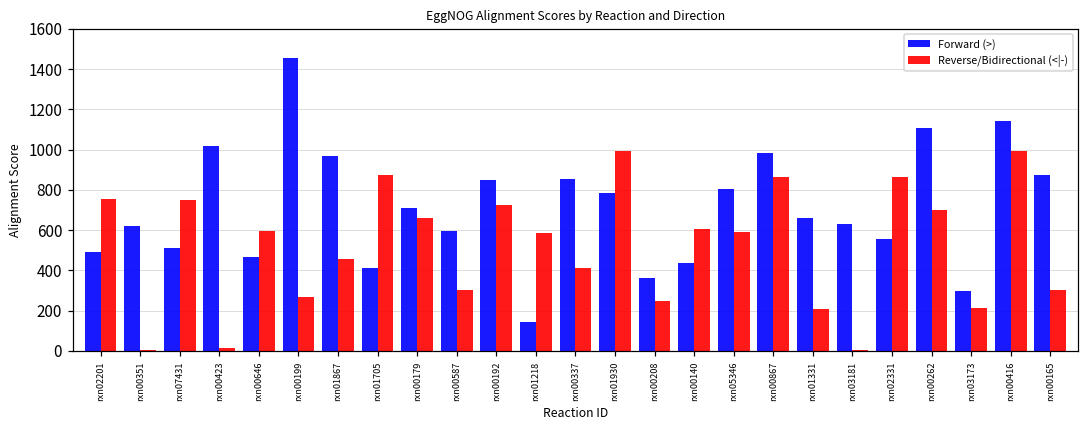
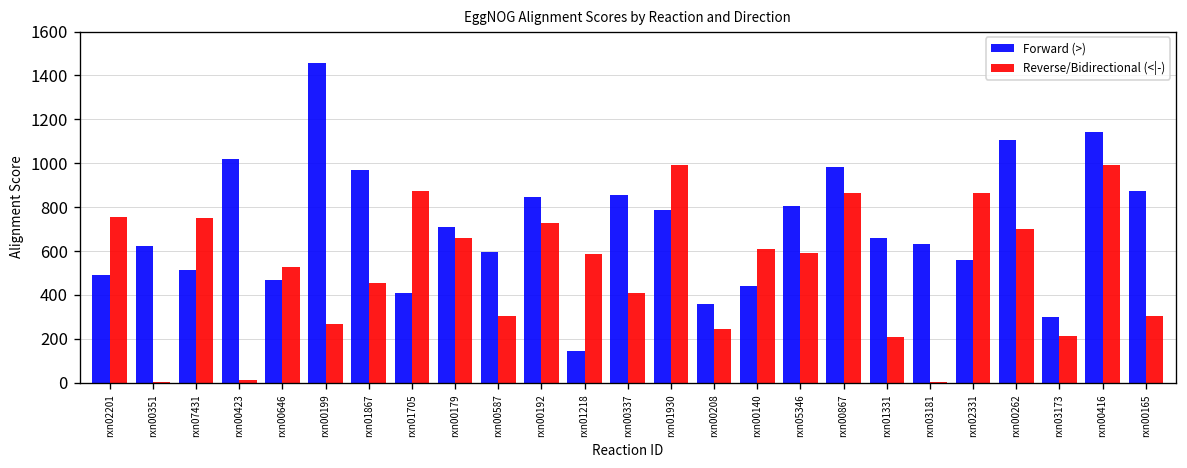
  {
    "Forward (>)": {
      "rxn02201": 490,
      "rxn00351": 620,
      "rxn07431": 510,
      "rxn00423": 1020,
      "rxn00646": 470,
      "rxn00199": 1460,
      "rxn01867": 970,
      "rxn01705": 410,
      "rxn00179": 710,
      "rxn00587": 600,
      "rxn00192": 850,
      "rxn01218": 140,
      "rxn00337": 860,
      "rxn01930": 790,
      "rxn00208": 360,
      "rxn00140": 440,
      "rxn05346": 810,
      "rxn00867": 990,
      "rxn01331": 660,
      "rxn03181": 630,
      "rxn02331": 560,
      "rxn00262": 1110,
      "rxn03173": 300,
      "rxn00416": 1140,
      "rxn00165": 880
    },
    "Reverse/Bidirectional (<|-)": {
      "rxn02201": 760,
      "rxn07431": 750,
      "rxn00423": 10,
-     "rxn00646": 590,
+     "rxn00646": 530,
      "rxn00199": 270,
      "rxn01867": 460,
      "rxn01705": 880,
      "rxn00179": 660,
      "rxn00587": 300,
      "rxn00192": 730,
      "rxn01218": 590,
      "rxn00337": 410,
      "rxn01930": 990,
      "rxn00208": 250,
      "rxn00140": 610,
      "rxn05346": 590,
      "rxn00867": 870,
      "rxn01331": 210,
      "rxn02331": 870,
      "rxn00262": 700,
      "rxn03173": 210,
      "rxn00416": 990,
      "rxn00165": 300
    }
  }
